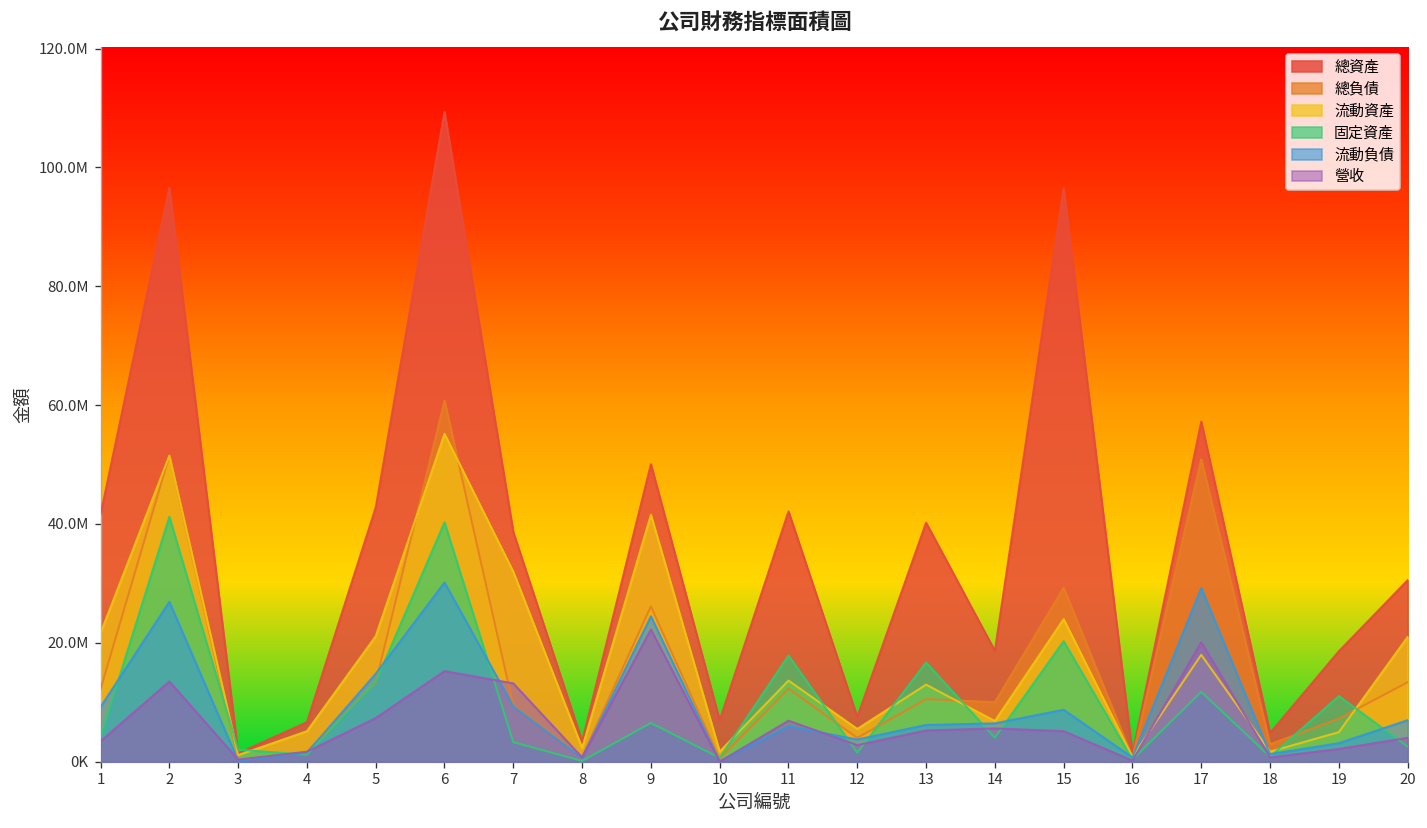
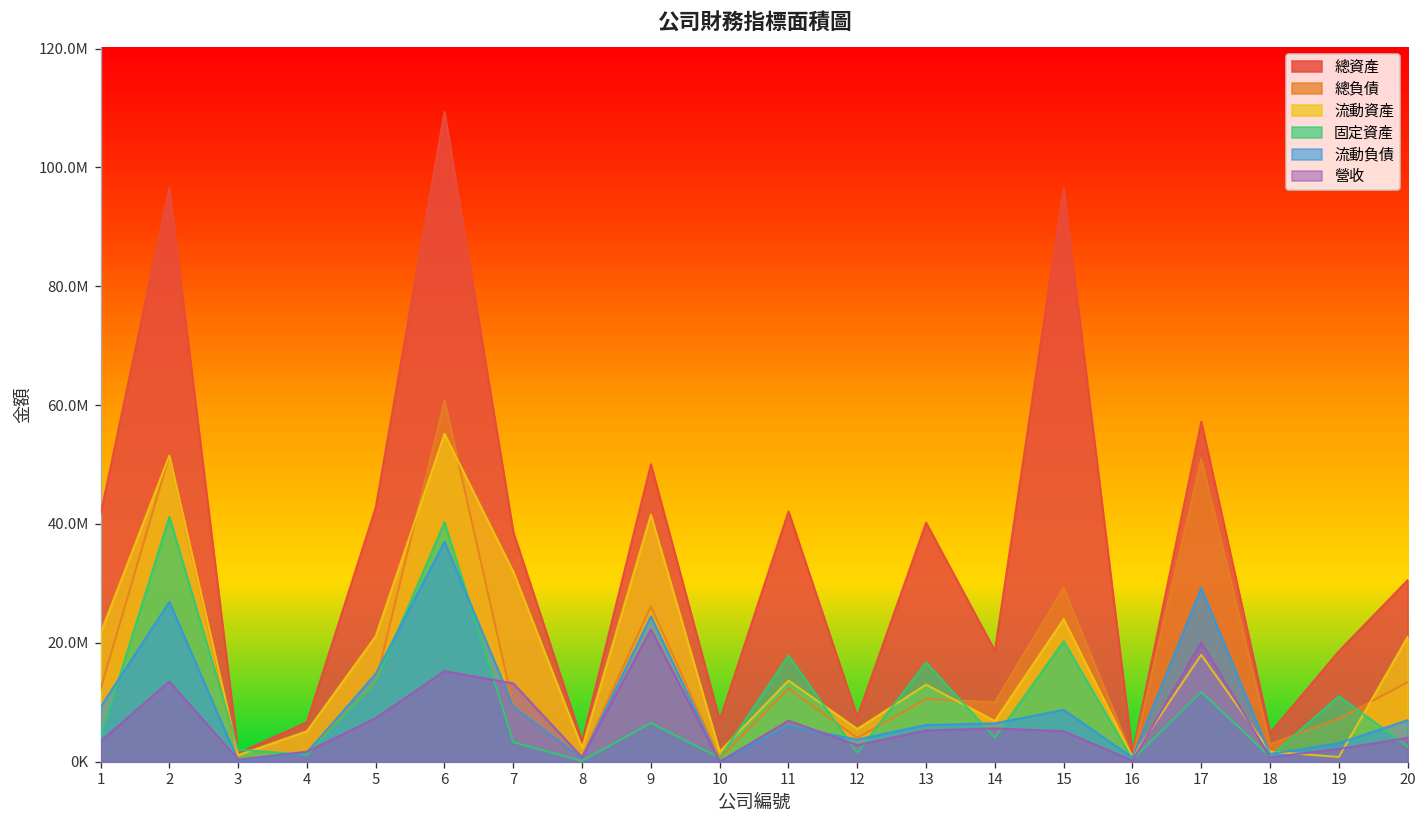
  {
    "流動資產": {
      "1": 22000000,
      "4": 5000000,
      "5": 21000000,
      "6": 55000000,
      "7": 32000000,
      "8": 2000000,
      "9": 42000000,
      "10": 2000000,
      "11": 14000000,
      "12": 6000000,
      "13": 13000000,
      "15": 24000000,
      "17": 18000000,
-     "19": 5000000,
+     "19": 1000000,
      "20": 21000000
    },
    "固定資產": {
      "1": 4000000,
      "2": 41000000,
      "3": 2000000,
      "6": 40000000,
      "7": 3000000,
      "9": 7000000,
      "11": 18000000,
      "12": 1000000,
      "13": 17000000,
      "14": 4000000,
      "15": 20000000,
      "17": 12000000,
      "19": 11000000,
      "20": 3000000
    },
    "流動負債": {
      "1": 9000000,
      "2": 27000000,
      "5": 15000000,
-     "6": 30000000,
+     "6": 37000000,
      "9": 24000000,
      "11": 6000000,
      "13": 6000000,
      "15": 9000000,
      "17": 29000000,
      "19": 3000000,
      "20": 7000000
    },
    "營收": {
      "1": 3000000,
      "2": 14000000,
      "5": 7000000,
      "6": 15000000,
      "7": 13000000,
      "9": 22000000,
      "11": 7000000,
      "12": 3000000,
      "13": 5000000,
      "14": 6000000,
      "15": 5000000,
      "17": 20000000,
      "19": 2000000,
      "20": 4000000
    }
  }
